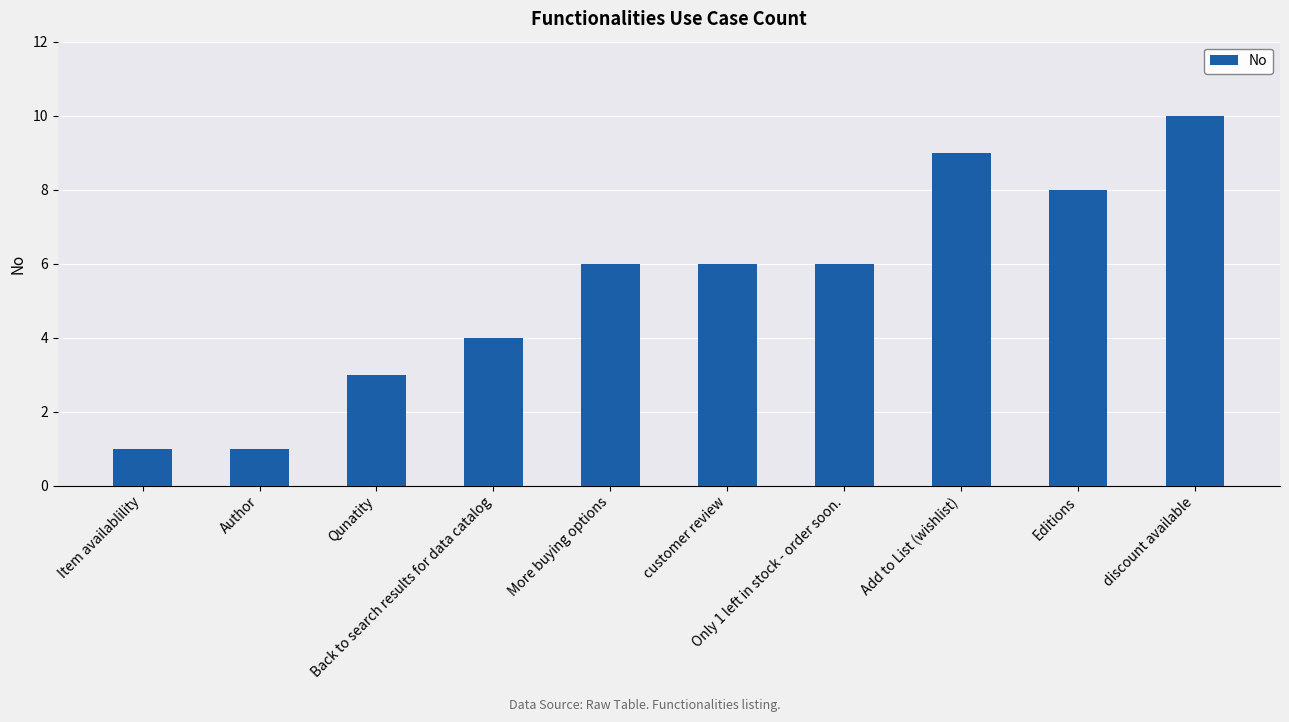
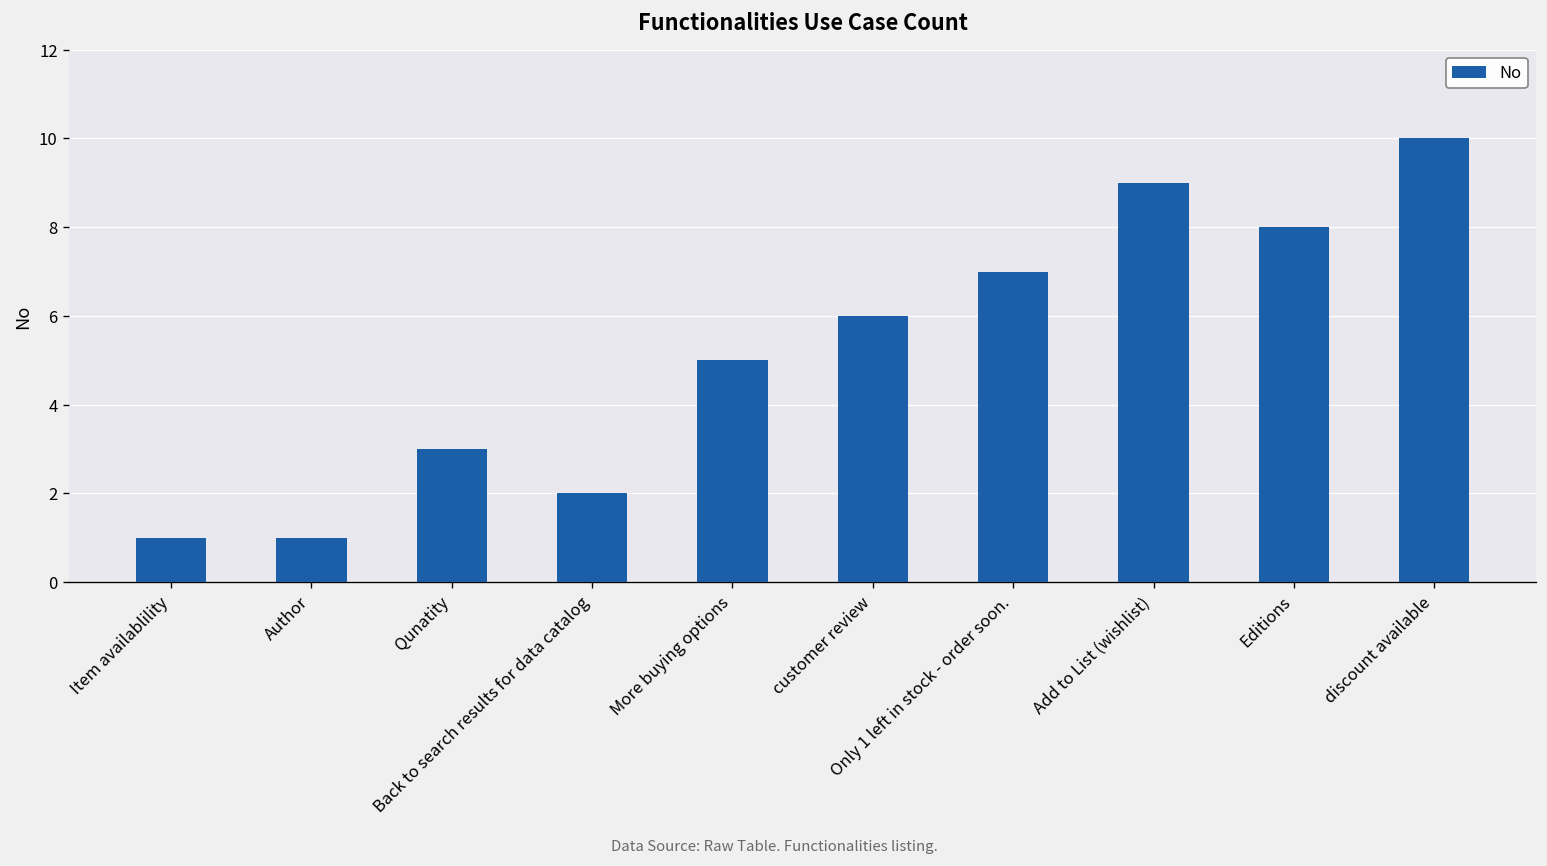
  {
    "Item availablility": 1,
    "Author": 1,
    "Qunatity": 3,
-   "Back to search results for data catalog": 4,
-   "More buying options": 6,
+   "Back to search results for data catalog": 2,
+   "More buying options": 5,
    "customer review": 6,
-   "Only 1 left in stock - order soon.": 6,
+   "Only 1 left in stock - order soon.": 7,
    "Add to List (wishlist)": 9,
    "Editions": 8,
    "discount available": 10
  }
